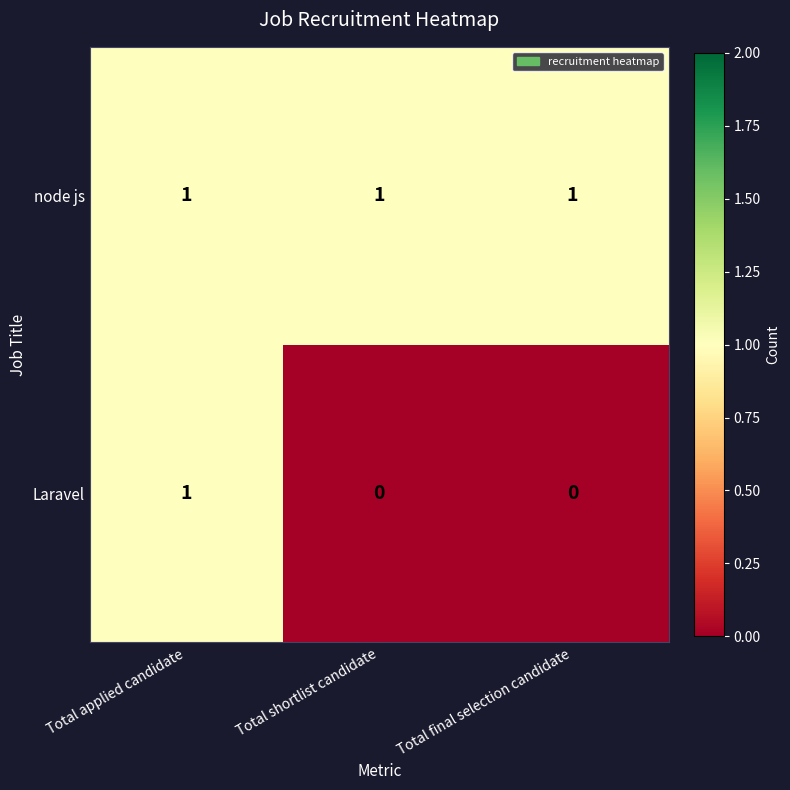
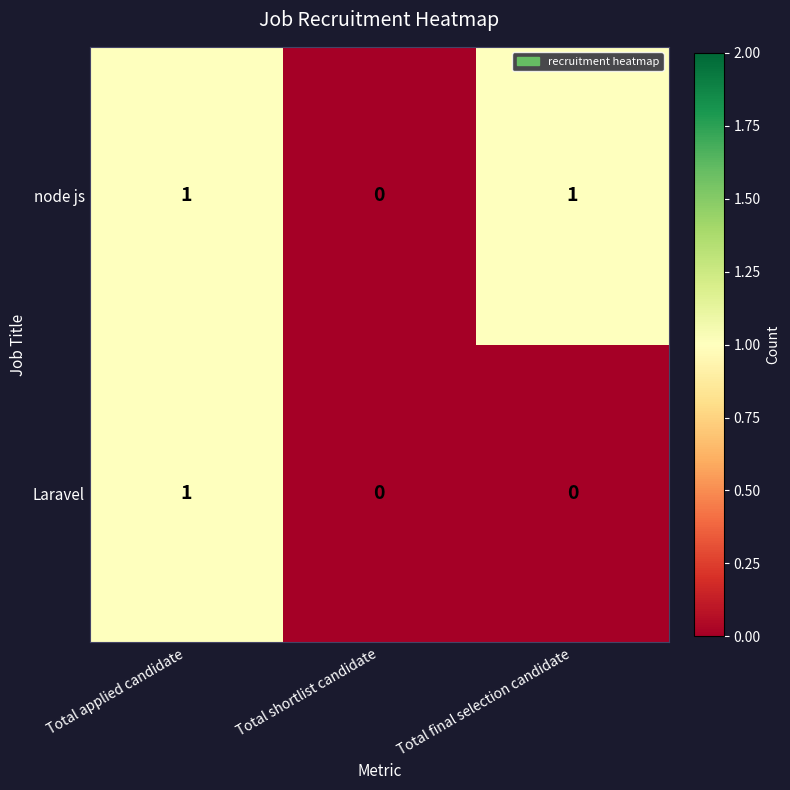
  {
    "node js": {
      "Total applied candidate": 1,
-     "Total shortlist candidate": 1,
+     "Total shortlist candidate": 0,
      "Total final selection candidate": 1
    },
    "Laravel": {
      "Total applied candidate": 1,
      "Total shortlist candidate": 0,
      "Total final selection candidate": 0
    }
  }
